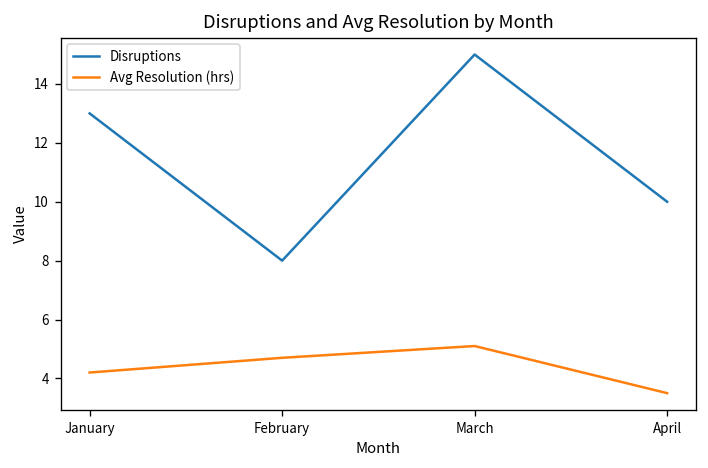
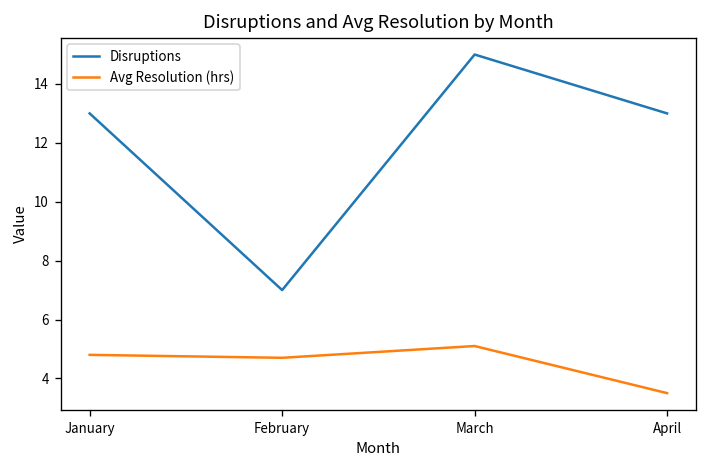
  {
    "Disruptions": {
      "January": 13,
-     "February": 8,
+     "February": 7,
      "March": 15,
-     "April": 10
+     "April": 13
    },
    "Avg Resolution (hrs)": {
-     "January": 4.2,
+     "January": 4.8,
      "February": 4.7,
      "March": 5.1,
      "April": 3.5
    }
  }
